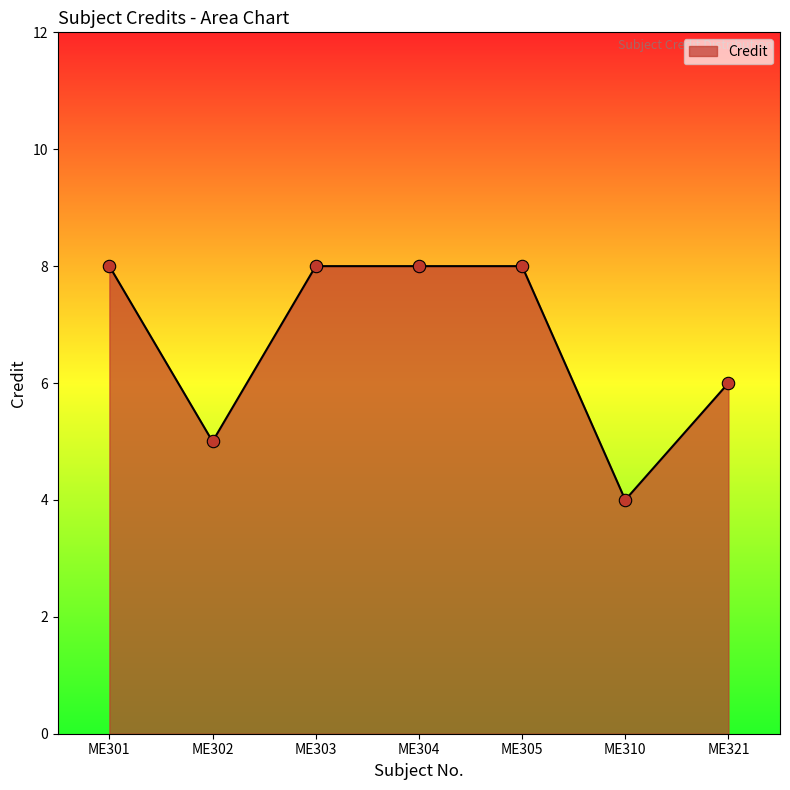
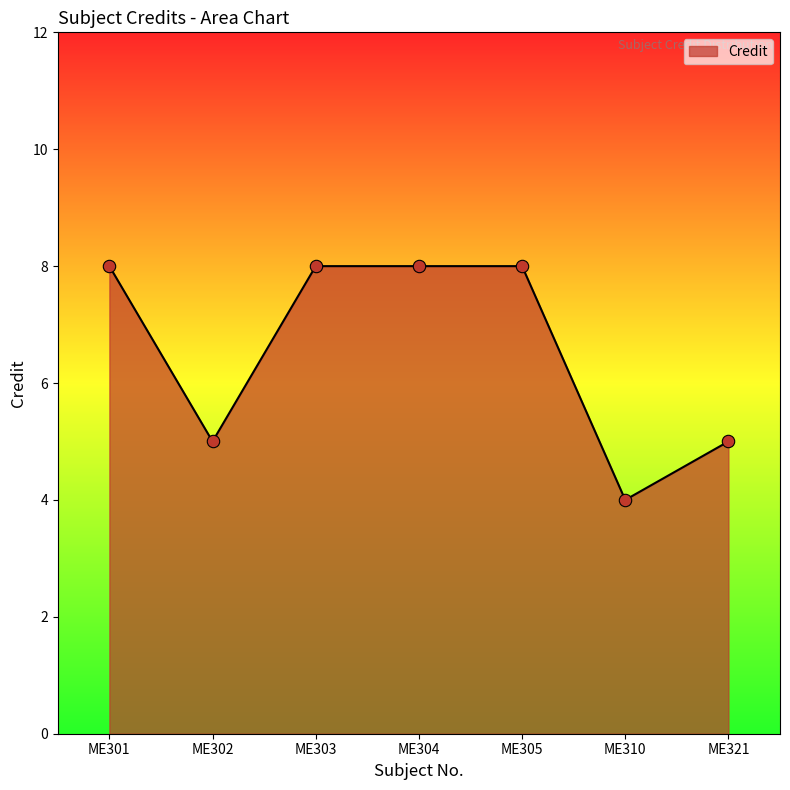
  {
    "ME301": 8,
    "ME302": 5,
    "ME303": 8,
    "ME304": 8,
    "ME305": 8,
    "ME310": 4,
-   "ME321": 6
+   "ME321": 5
  }
